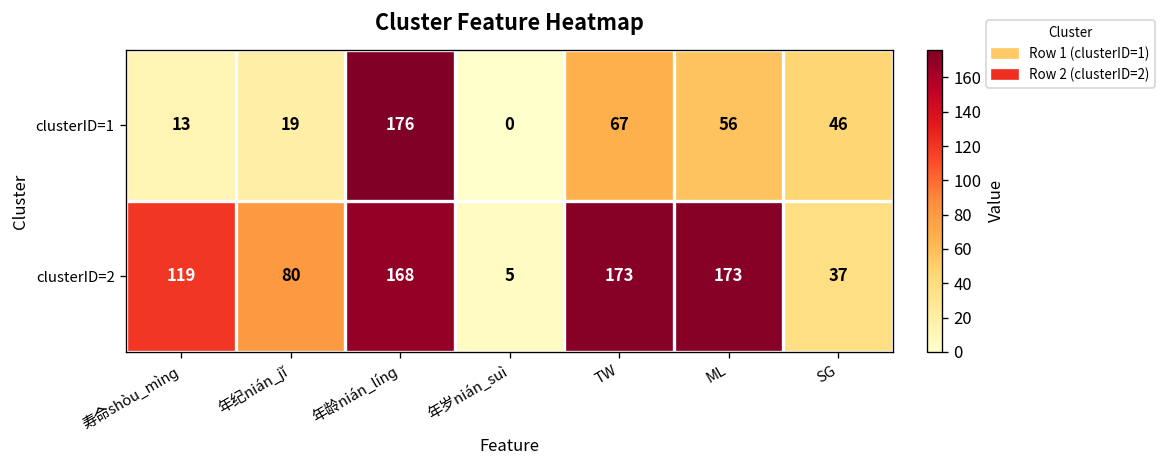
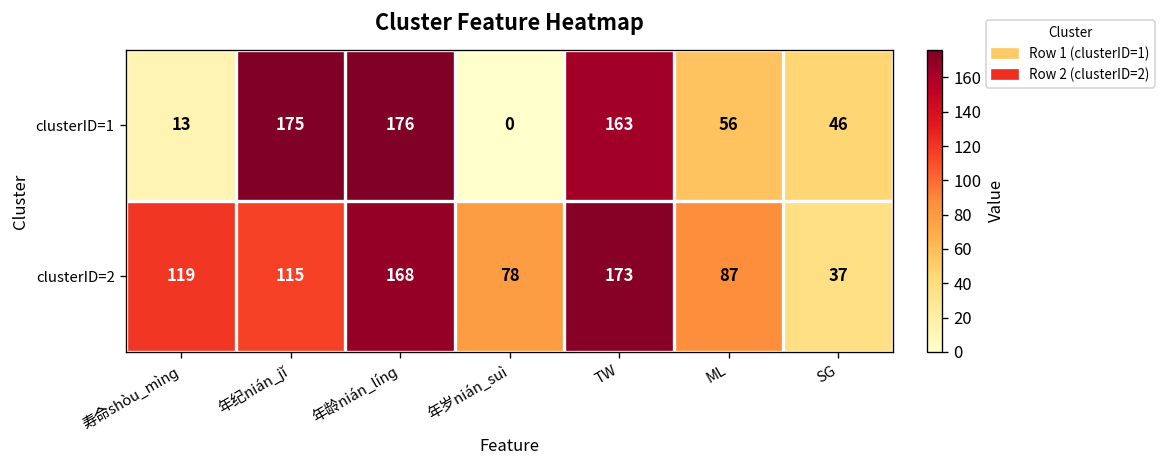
  {
    "clusterID=1": {
      "寿命shòu_mìnɡ": 13,
-     "年纪nián_jǐ": 19,
+     "年纪nián_jǐ": 175,
      "年龄nián_línɡ": 176,
      "年岁nián_suì": 0,
-     "TW": 67,
+     "TW": 163,
      "ML": 56,
      "SG": 46
    },
    "clusterID=2": {
      "寿命shòu_mìnɡ": 119,
-     "年纪nián_jǐ": 80,
+     "年纪nián_jǐ": 115,
      "年龄nián_línɡ": 168,
-     "年岁nián_suì": 5,
+     "年岁nián_suì": 78,
      "TW": 173,
-     "ML": 173,
+     "ML": 87,
      "SG": 37
    }
  }
